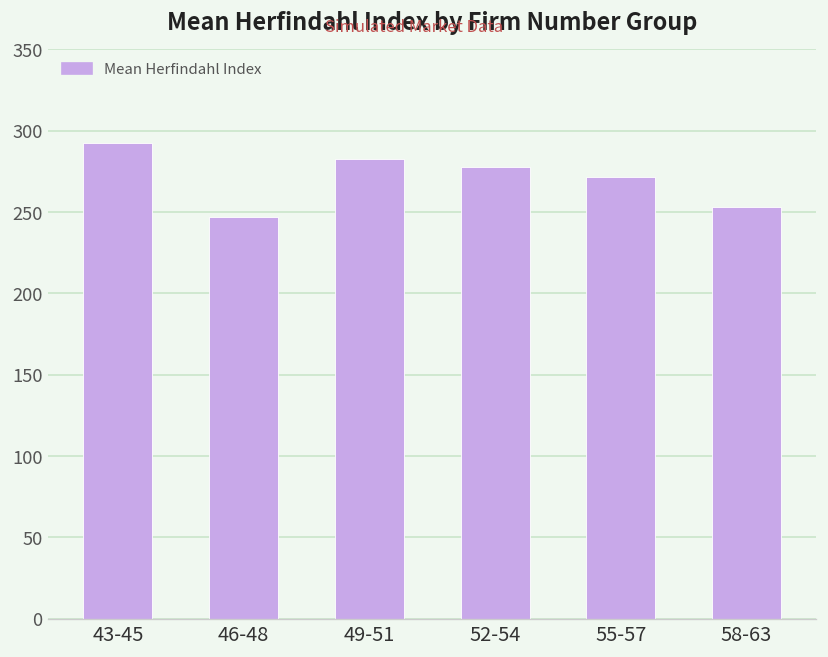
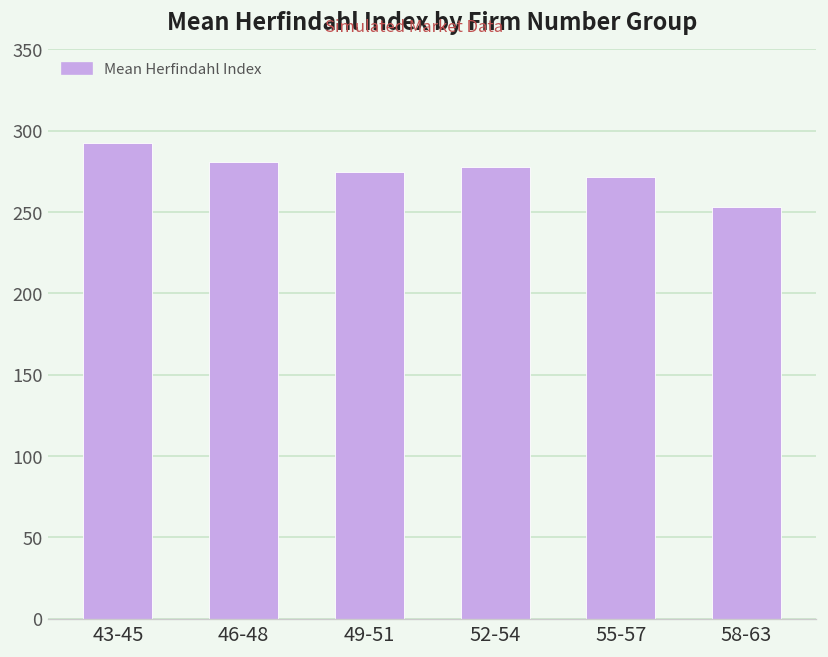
  {
    "43-45": 292,
-   "46-48": 247,
-   "49-51": 282,
+   "46-48": 281,
+   "49-51": 275,
    "52-54": 278,
    "55-57": 271,
    "58-63": 253
  }
